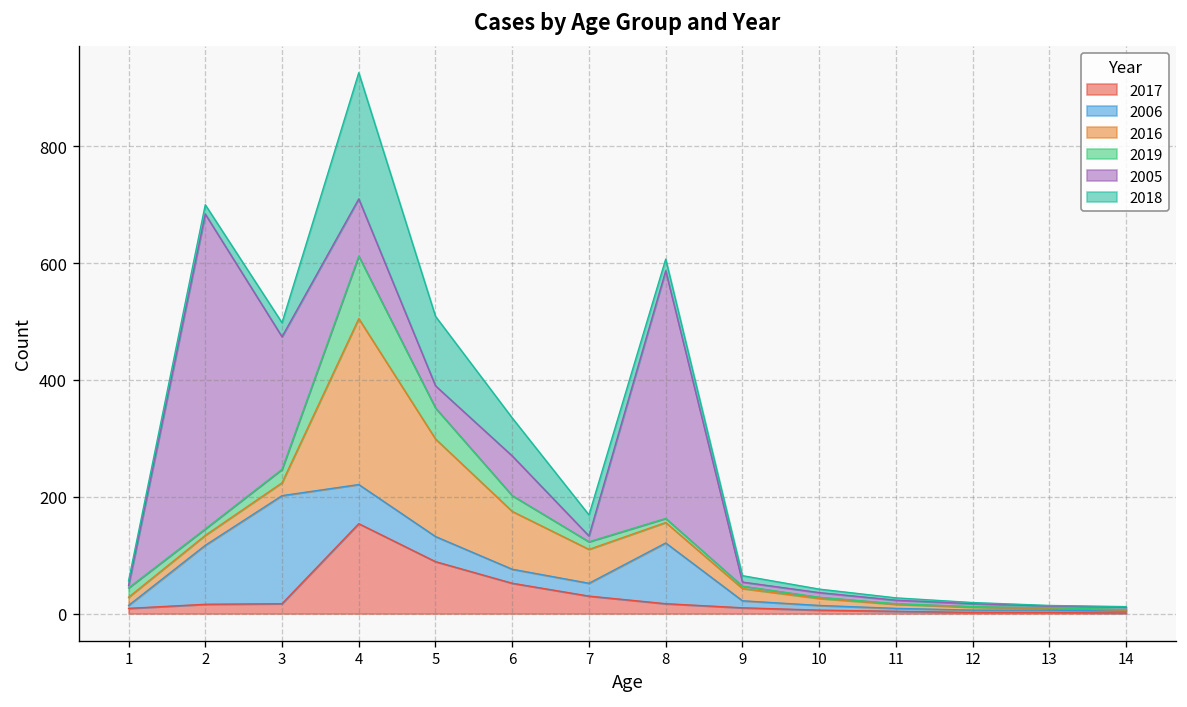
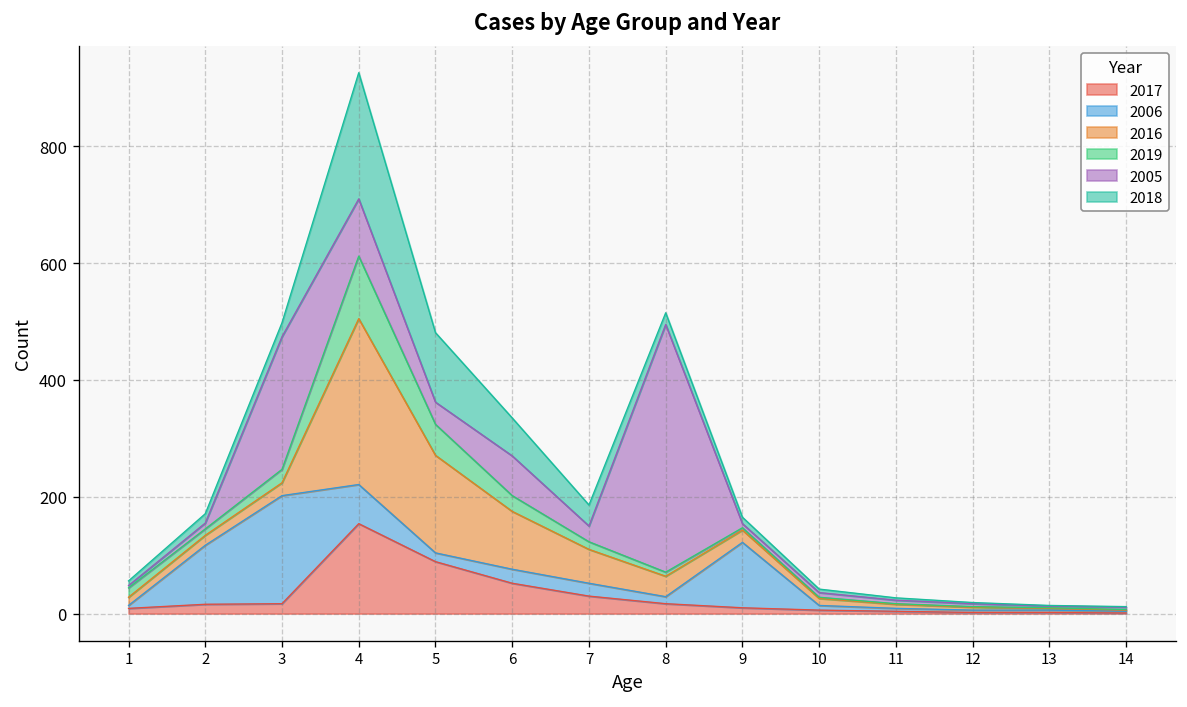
  {
    "2006": {
      "2": 100,
      "3": 190,
      "4": 70,
-     "5": 40,
+     "5": 20,
      "6": 20,
      "7": 20,
-     "8": 100,
-     "9": 10,
+     "8": 10,
+     "9": 110,
      "10": 10
    },
    "2005": {
-     "2": 540,
+     "2": 10,
      "3": 230,
      "4": 100,
      "5": 40,
      "6": 70,
-     "7": 10,
+     "7": 30,
      "8": 420,
      "9": 10,
      "10": 10
    }
  }
